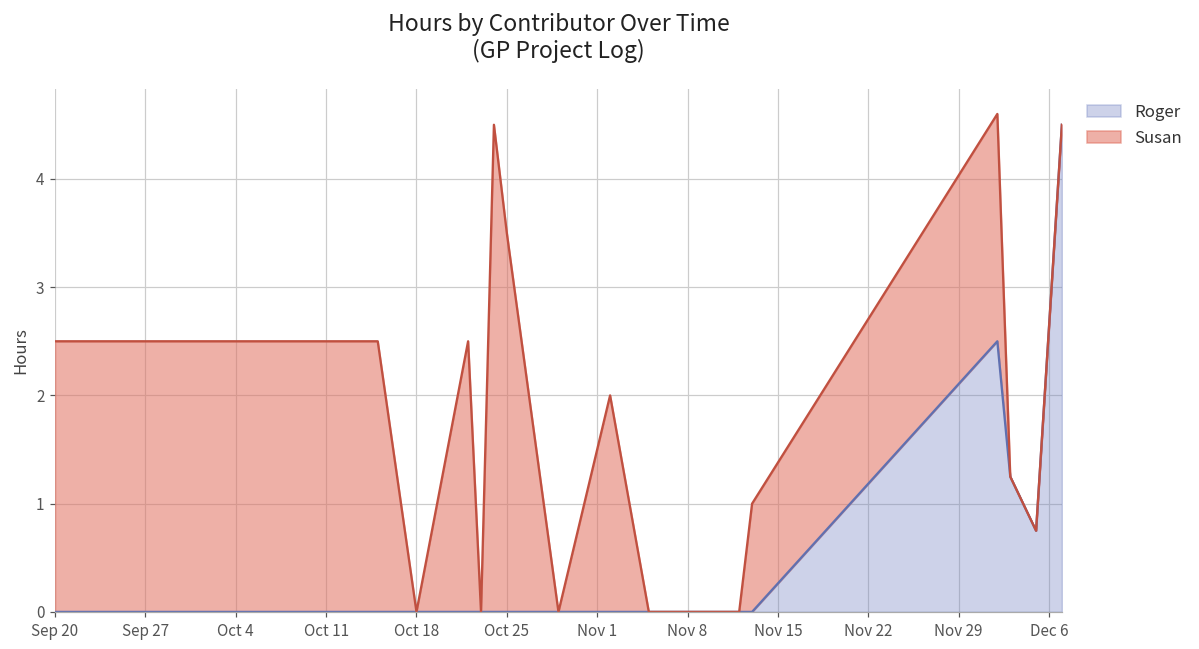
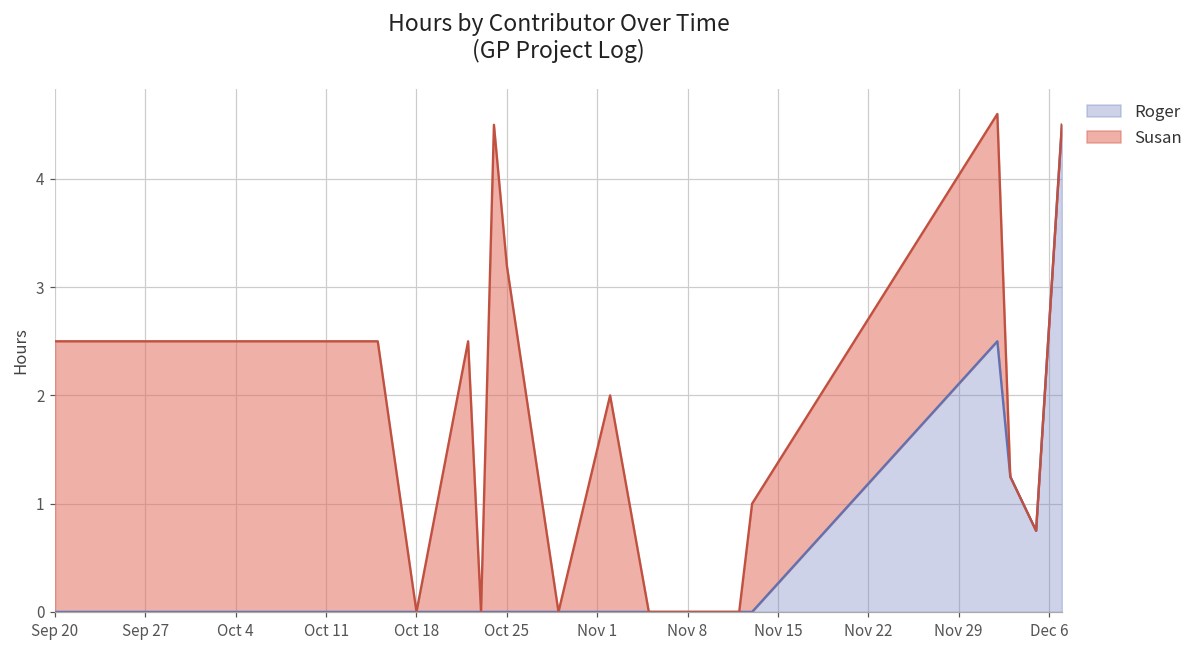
  {
    "Roger": {
      "Sep 20": 0.0,
      "Oct 25": 0.0
    },
    "Susan": {
      "Sep 20": 2.5,
-     "Oct 25": 3.5
+     "Oct 25": 3.2
    }
  }
